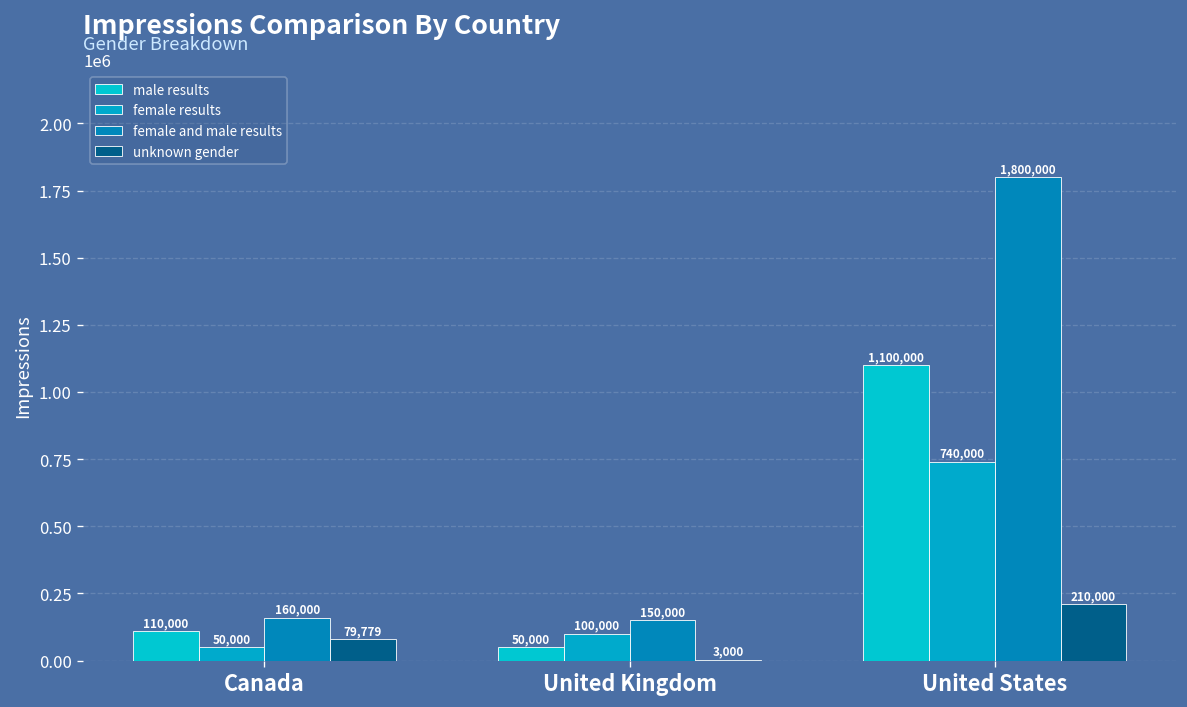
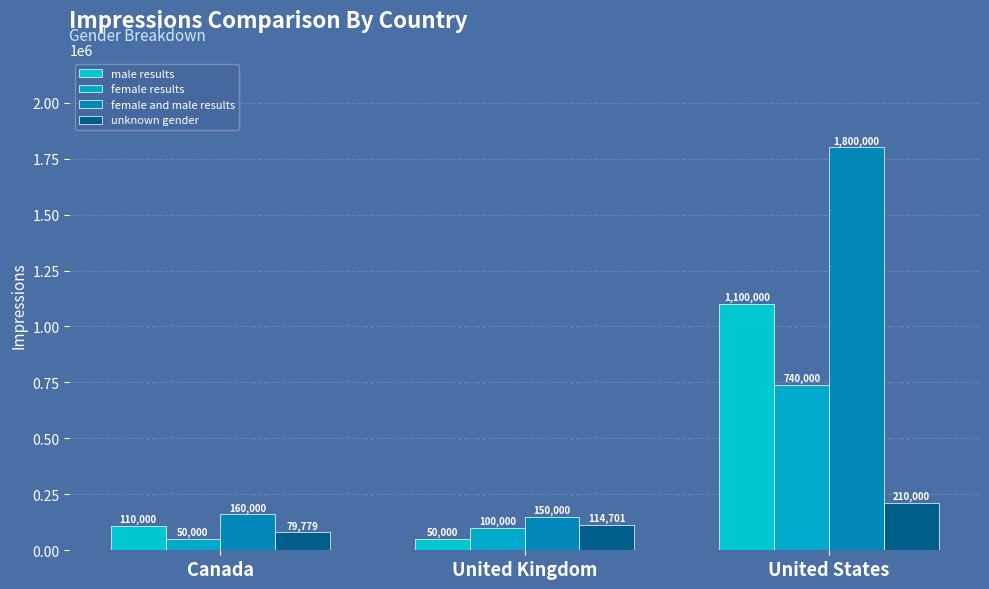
  {
    "unknown gender": {
      "Canada": "79,779",
-     "United Kingdom": "3,000",
+     "United Kingdom": "114,701",
      "United States": "210,000"
    }
  }
